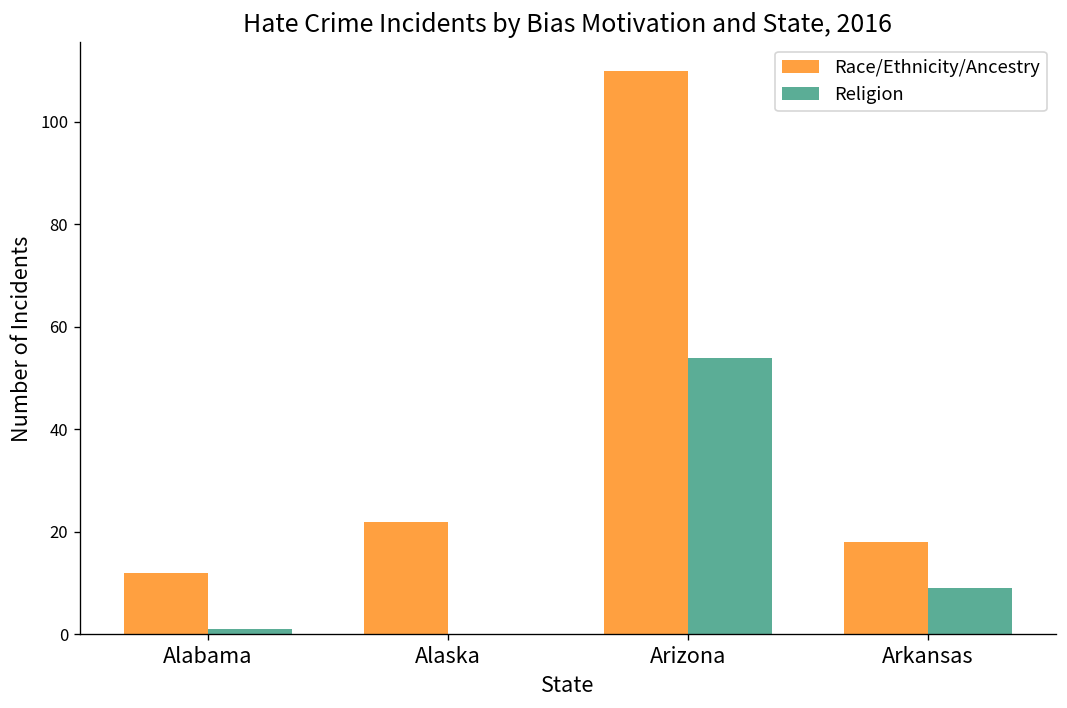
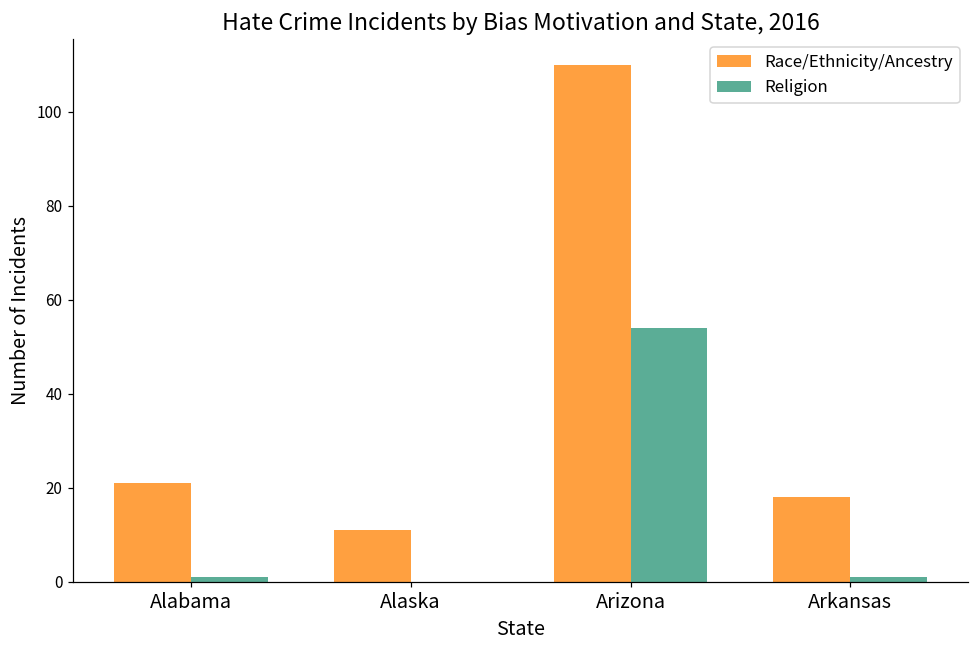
  {
    "Race/Ethnicity/Ancestry": {
-     "Alabama": 12,
-     "Alaska": 22,
+     "Alabama": 21,
+     "Alaska": 11,
      "Arizona": 110,
      "Arkansas": 18
    },
    "Religion": {
      "Alabama": 1,
      "Alaska": 0,
      "Arizona": 54,
-     "Arkansas": 9
+     "Arkansas": 1
    }
  }
